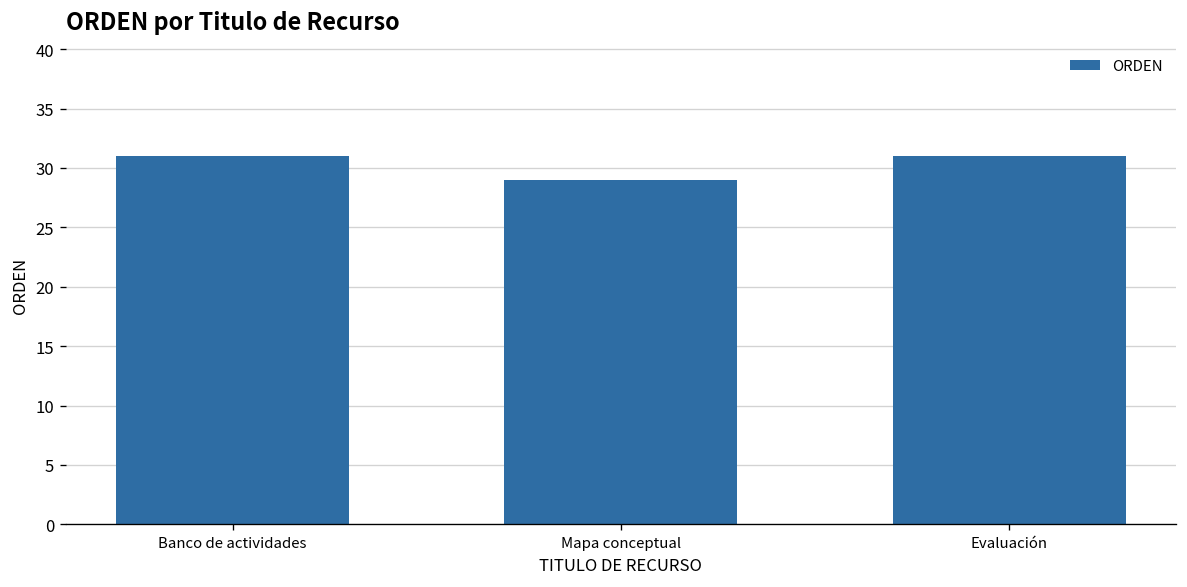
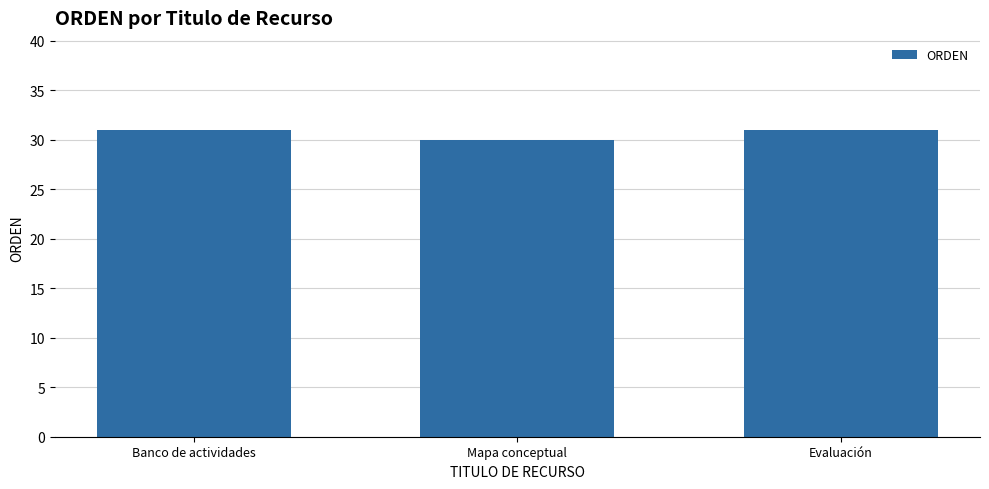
  {
    "Banco de actividades": 31,
-   "Mapa conceptual": 29,
+   "Mapa conceptual": 30,
    "Evaluación": 31
  }
